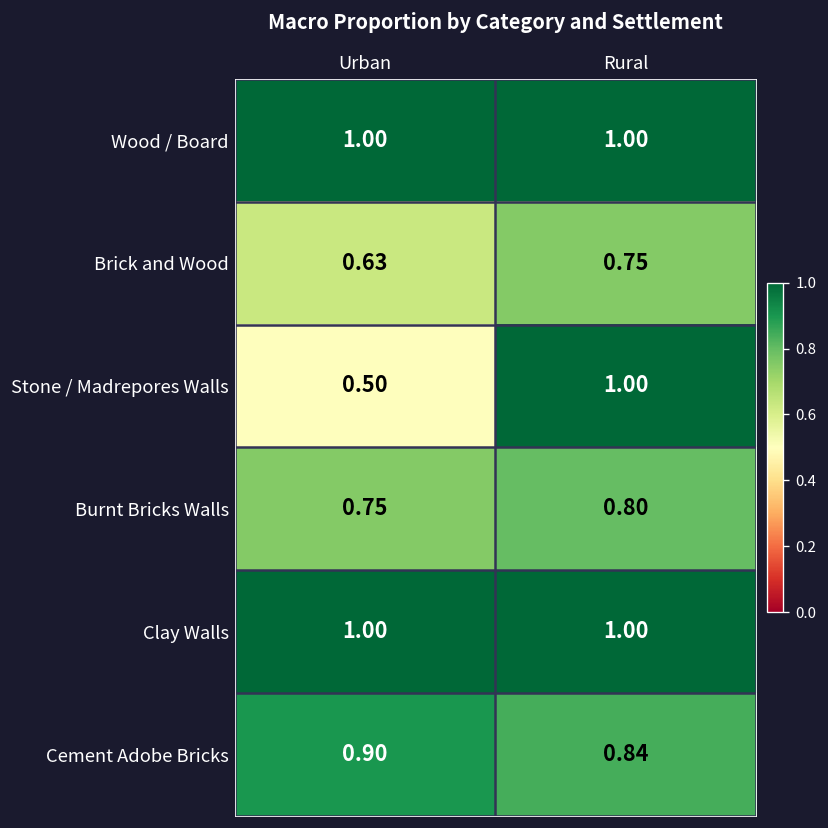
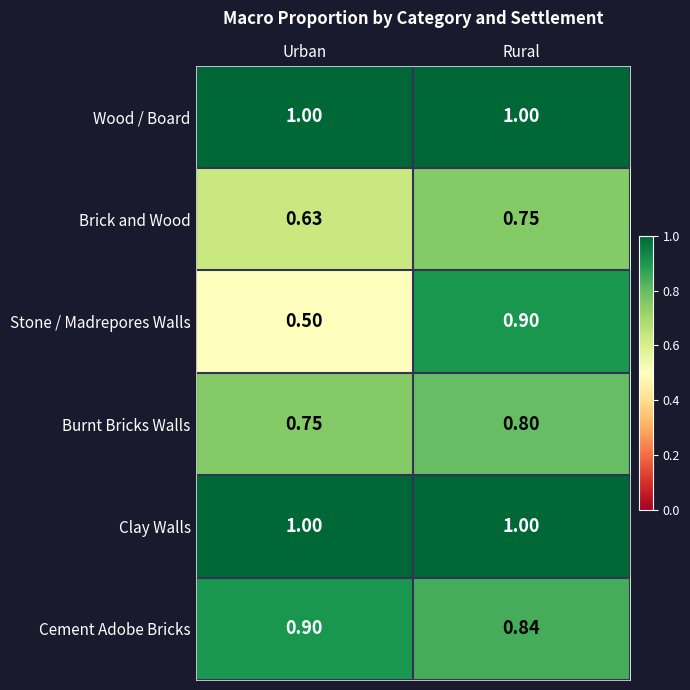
  {
    "Wood / Board": {
      "Urban": 1.00,
      "Rural": 1.00
    },
    "Brick and Wood": {
      "Urban": 0.63,
      "Rural": 0.75
    },
    "Stone / Madrepores Walls": {
      "Urban": 0.50,
-     "Rural": 1.00
+     "Rural": 0.90
    },
    "Burnt Bricks Walls": {
      "Urban": 0.75,
      "Rural": 0.80
    },
    "Clay Walls": {
      "Urban": 1.00,
      "Rural": 1.00
    },
    "Cement Adobe Bricks": {
      "Urban": 0.90,
      "Rural": 0.84
    }
  }
